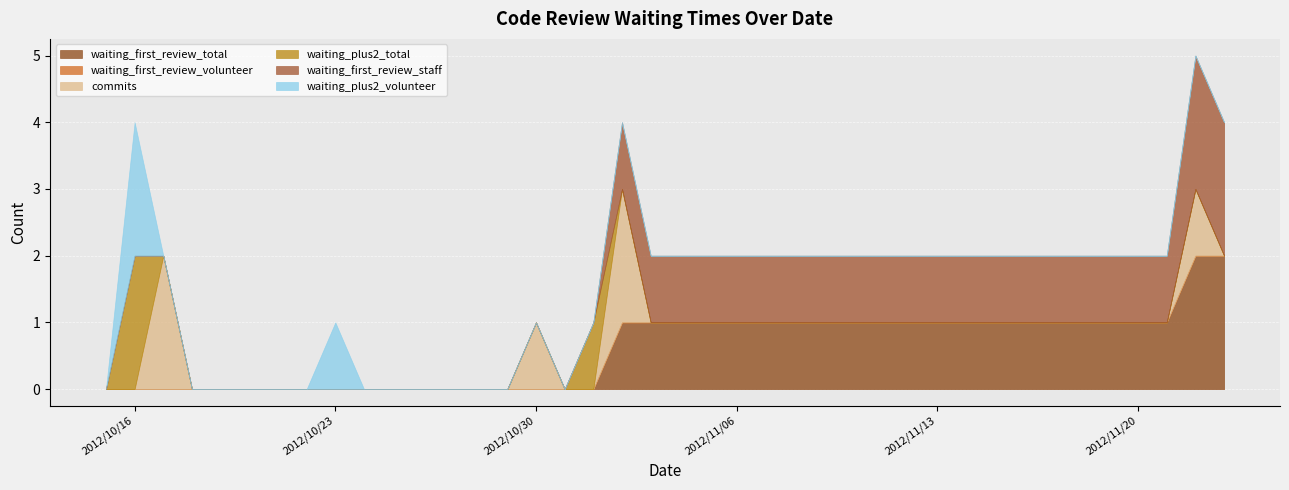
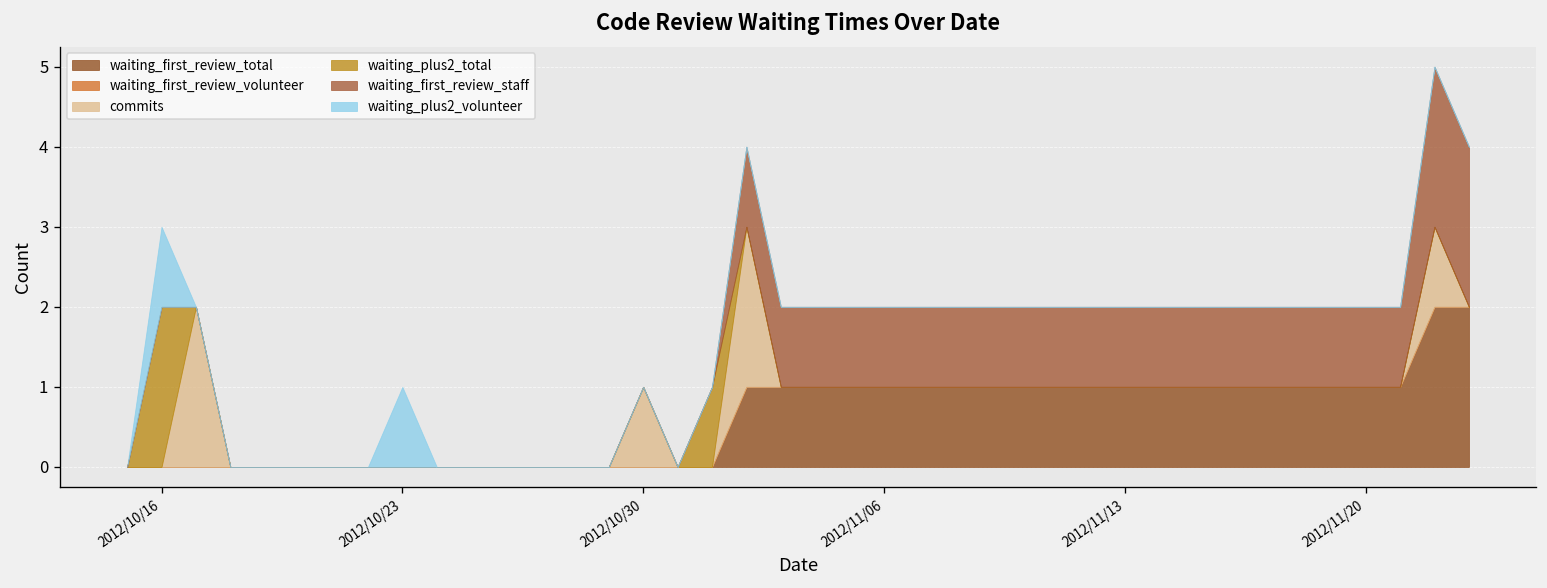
  {
    "waiting_plus2_volunteer": {
-     "2012/10/16": 2,
+     "2012/10/16": 1,
      "2012/10/23": 1
    }
  }
